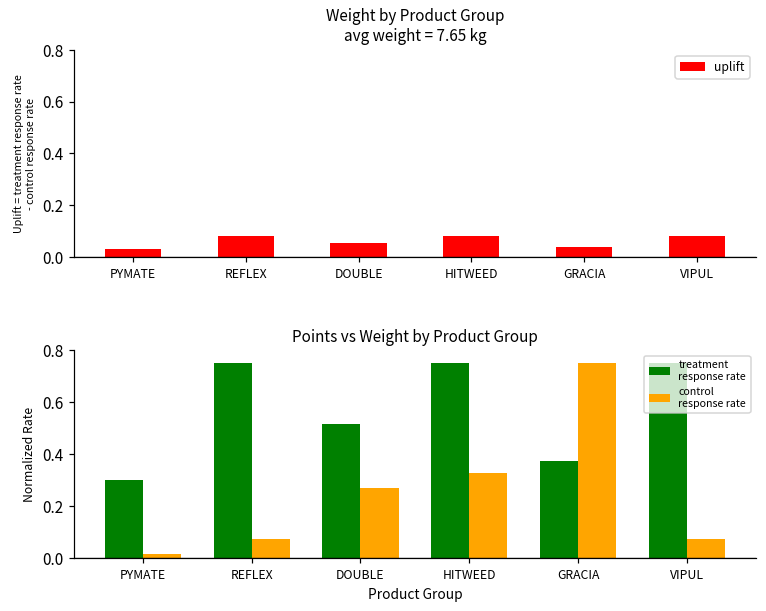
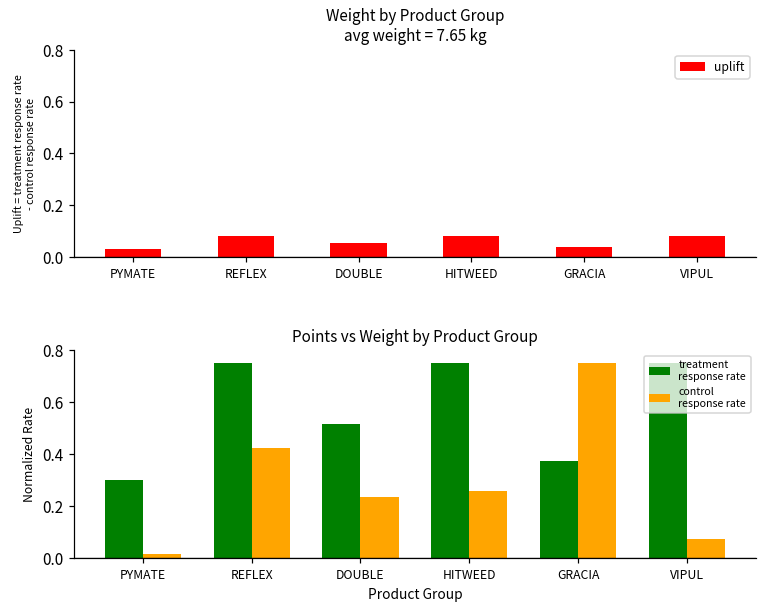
  {
    "Weight by Product Group avg weight = 7.65 kg": {
      "PYMATE": 0.03,
      "REFLEX": 0.08,
      "DOUBLE": 0.06,
      "HITWEED": 0.08,
      "GRACIA": 0.04,
      "VIPUL": 0.08
    },
    "Points vs Weight by Product Group": {
      "treatment response rate": {
        "PYMATE": 0.30,
        "REFLEX": 0.75,
        "DOUBLE": 0.52,
        "HITWEED": 0.75,
        "GRACIA": 0.38
      },
      "control response rate": {
        "PYMATE": 0.01,
-       "REFLEX": 0.07,
-       "DOUBLE": 0.27,
-       "HITWEED": 0.33,
+       "REFLEX": 0.42,
+       "DOUBLE": 0.24,
+       "HITWEED": 0.26,
        "GRACIA": 0.75,
        "VIPUL": 0.07
      }
    }
  }
